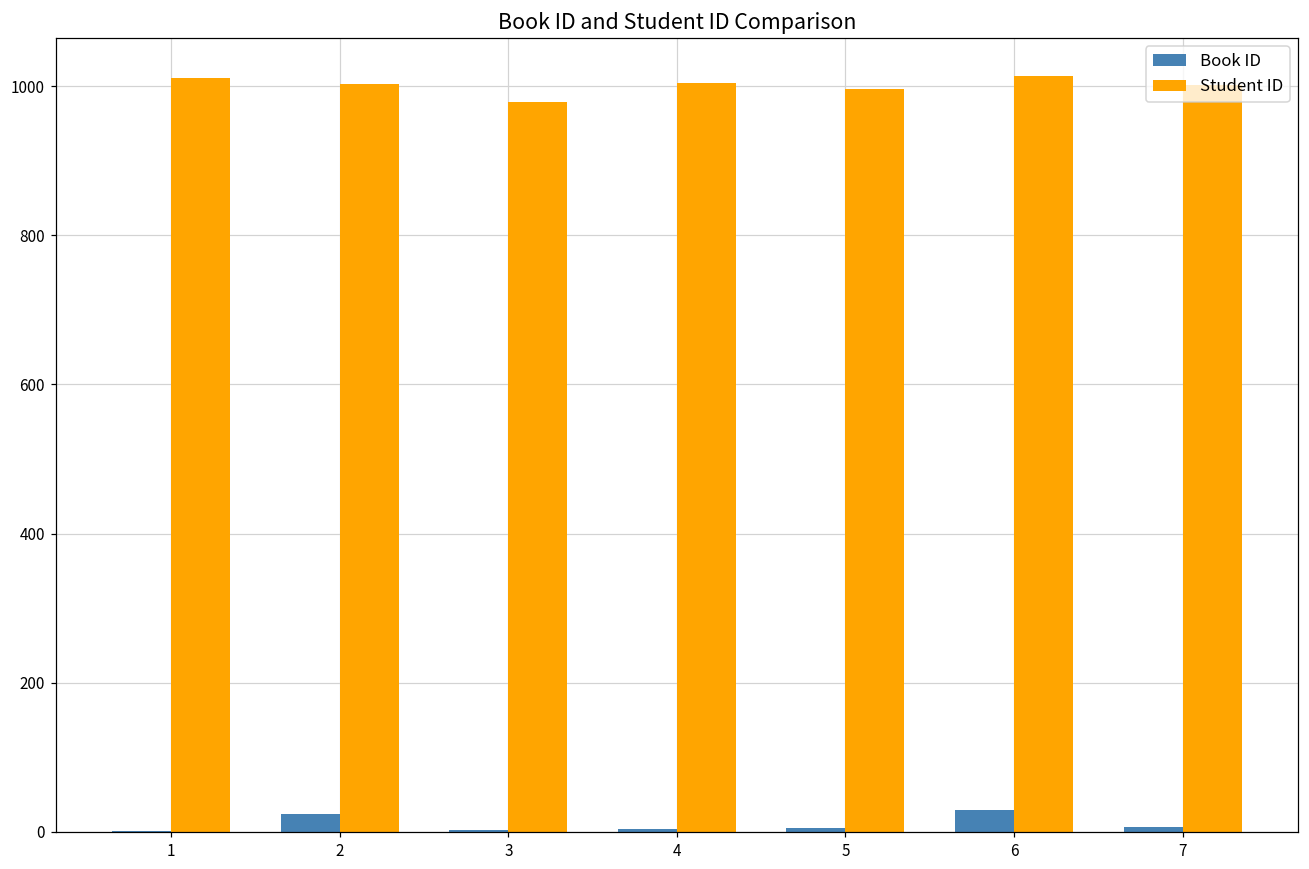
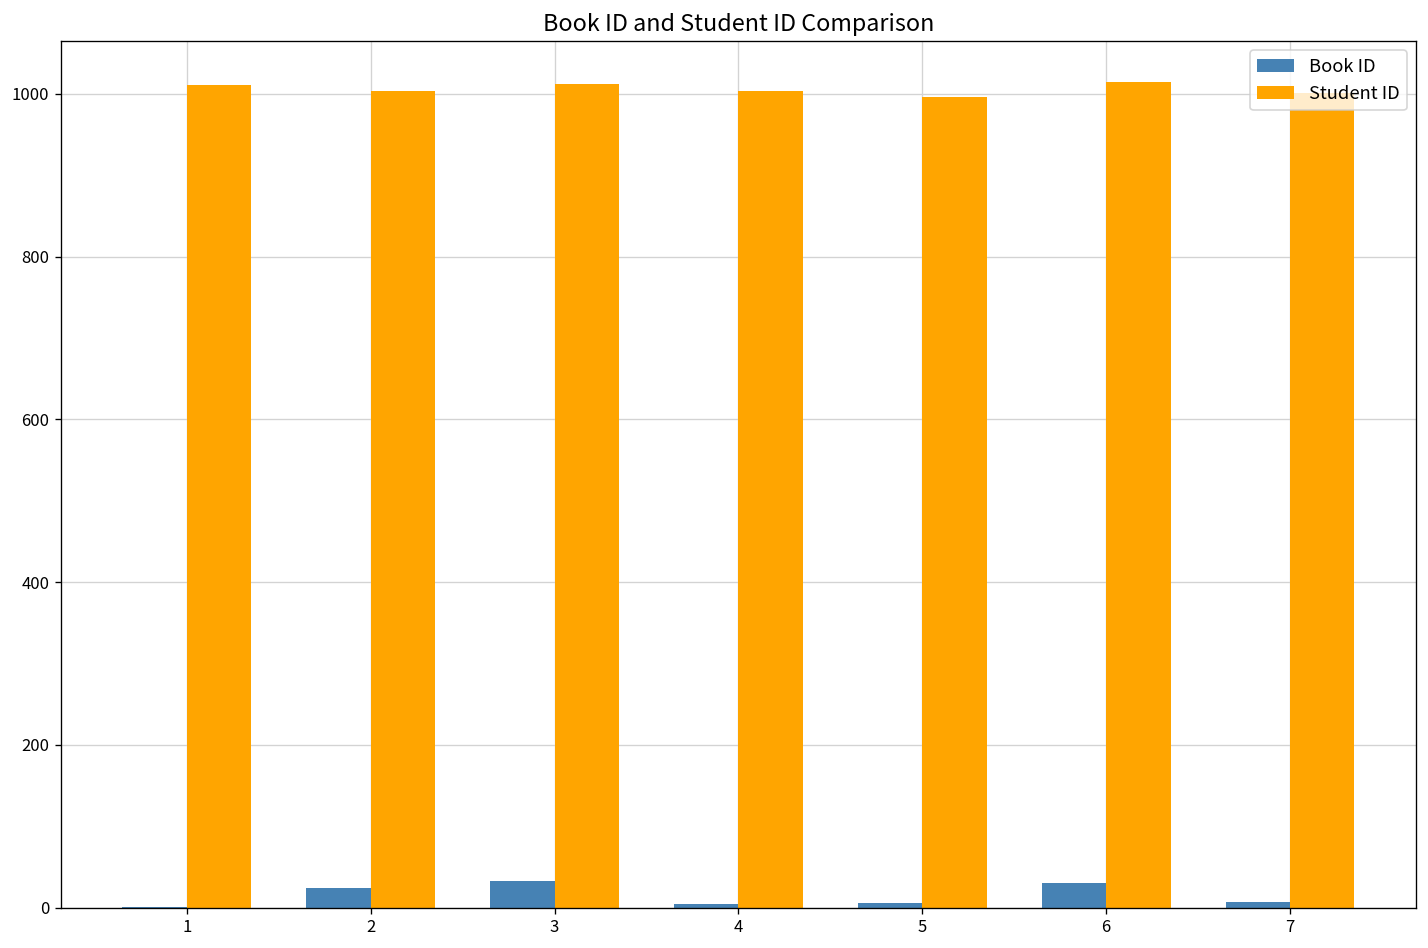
  {
    "Book ID": {
      "2": 20,
-     "3": 0,
+     "3": 30,
      "4": 0,
      "5": 10,
      "6": 30,
      "7": 10
    },
    "Student ID": {
      "1": 1010,
      "2": 1000,
-     "3": 980,
+     "3": 1010,
      "4": 1000,
      "5": 1000,
      "6": 1010
    }
  }
